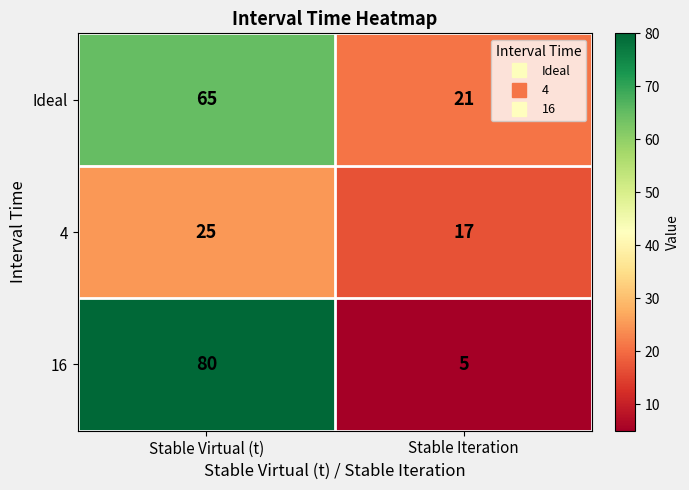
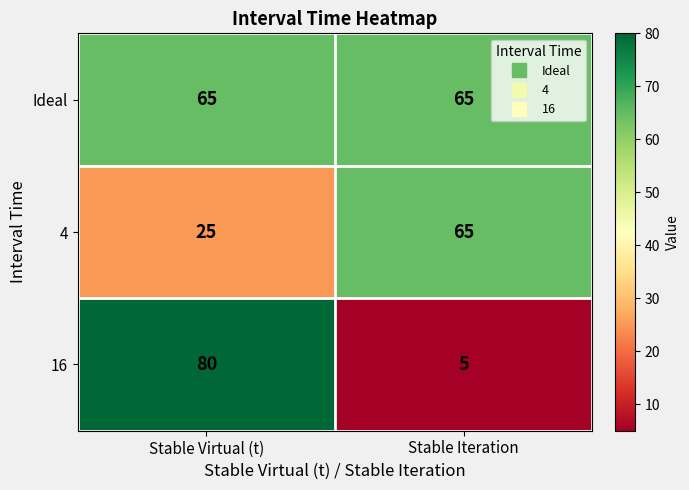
  {
    "Ideal": {
      "Stable Virtual (t)": 65,
-     "Stable Iteration": 21
+     "Stable Iteration": 65
    },
    "4": {
      "Stable Virtual (t)": 25,
-     "Stable Iteration": 17
+     "Stable Iteration": 65
    },
    "16": {
      "Stable Virtual (t)": 80,
      "Stable Iteration": 5
    }
  }
